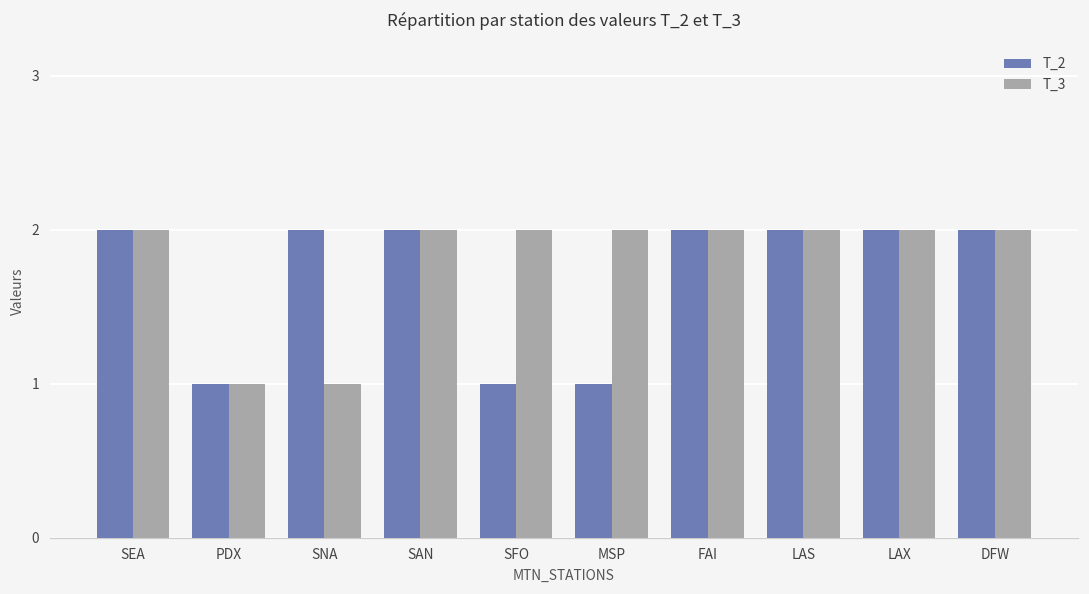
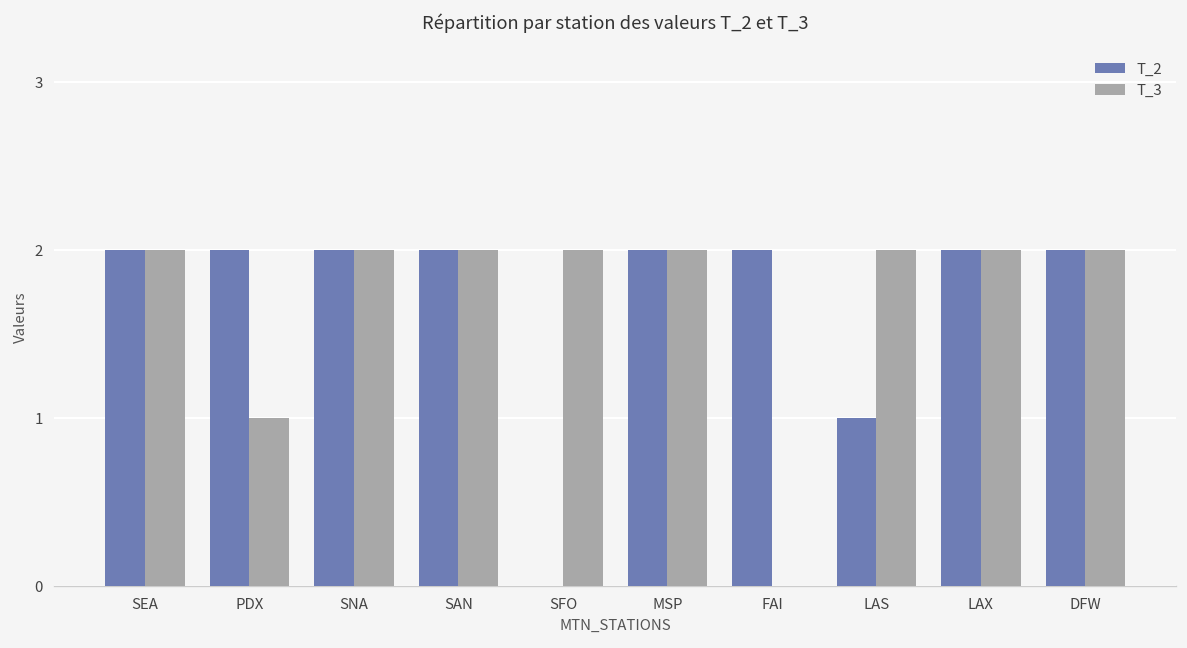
  {
    "T_2": {
      "SEA": 2,
-     "PDX": 1,
+     "PDX": 2,
      "SNA": 2,
      "SAN": 2,
-     "SFO": 1,
-     "MSP": 1,
+     "SFO": 0,
+     "MSP": 2,
      "FAI": 2,
-     "LAS": 2,
+     "LAS": 1,
      "LAX": 2,
      "DFW": 2
    },
    "T_3": {
      "SEA": 2,
      "PDX": 1,
-     "SNA": 1,
+     "SNA": 2,
      "SAN": 2,
      "SFO": 2,
      "MSP": 2,
-     "FAI": 2,
+     "FAI": 0,
      "LAS": 2,
      "LAX": 2,
      "DFW": 2
    }
  }
